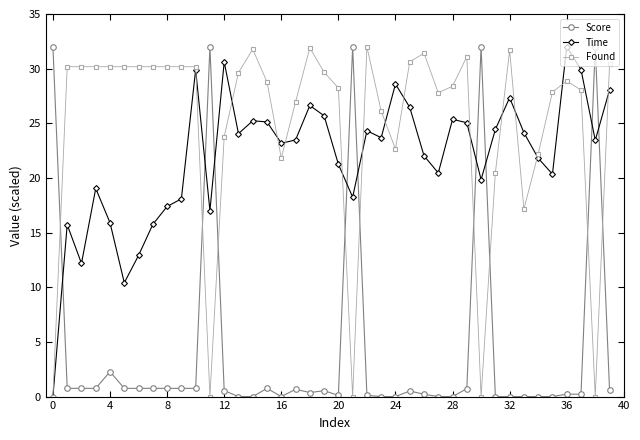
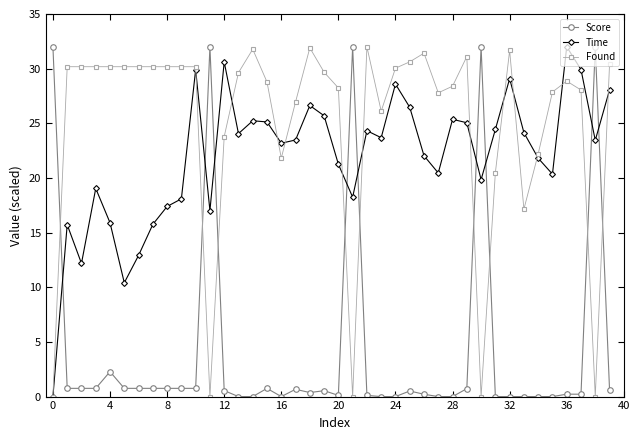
  {
    "Score": {
      "0": 32.0,
      "4": 2.3,
      "8": 0.8,
      "12": 0.5,
      "16": 0.0,
      "20": 0.1,
      "24": 0.0,
      "28": 0.0,
      "32": 0.0,
      "36": 0.2
    },
    "Time": {
      "4": 15.9,
      "8": 17.4,
      "12": 30.6,
      "16": 23.2,
      "20": 21.3,
      "24": 28.6,
      "28": 25.4,
-     "32": 27.3
+     "32": 29.1
    },
    "Found": {
      "4": 30.2,
      "8": 30.2,
      "12": 23.8,
      "16": 21.8,
      "20": 28.2,
-     "24": 22.6,
+     "24": 30.0,
      "28": 28.4,
      "32": 31.7,
      "36": 28.9
    }
  }
